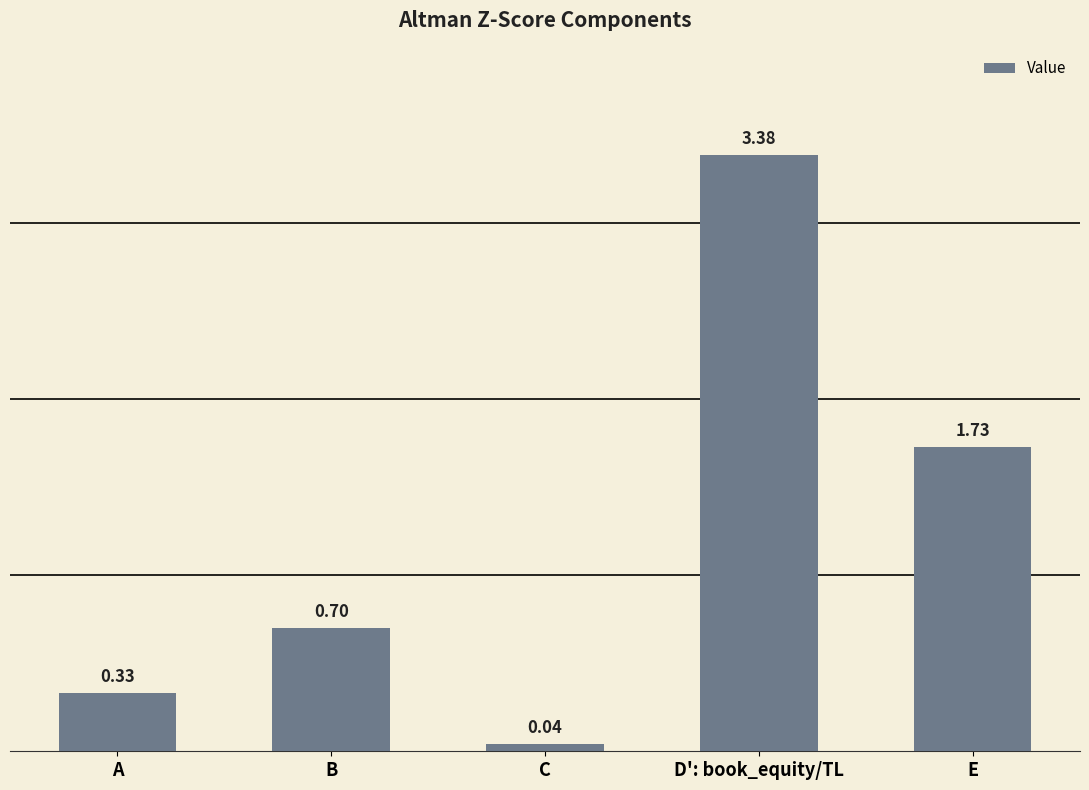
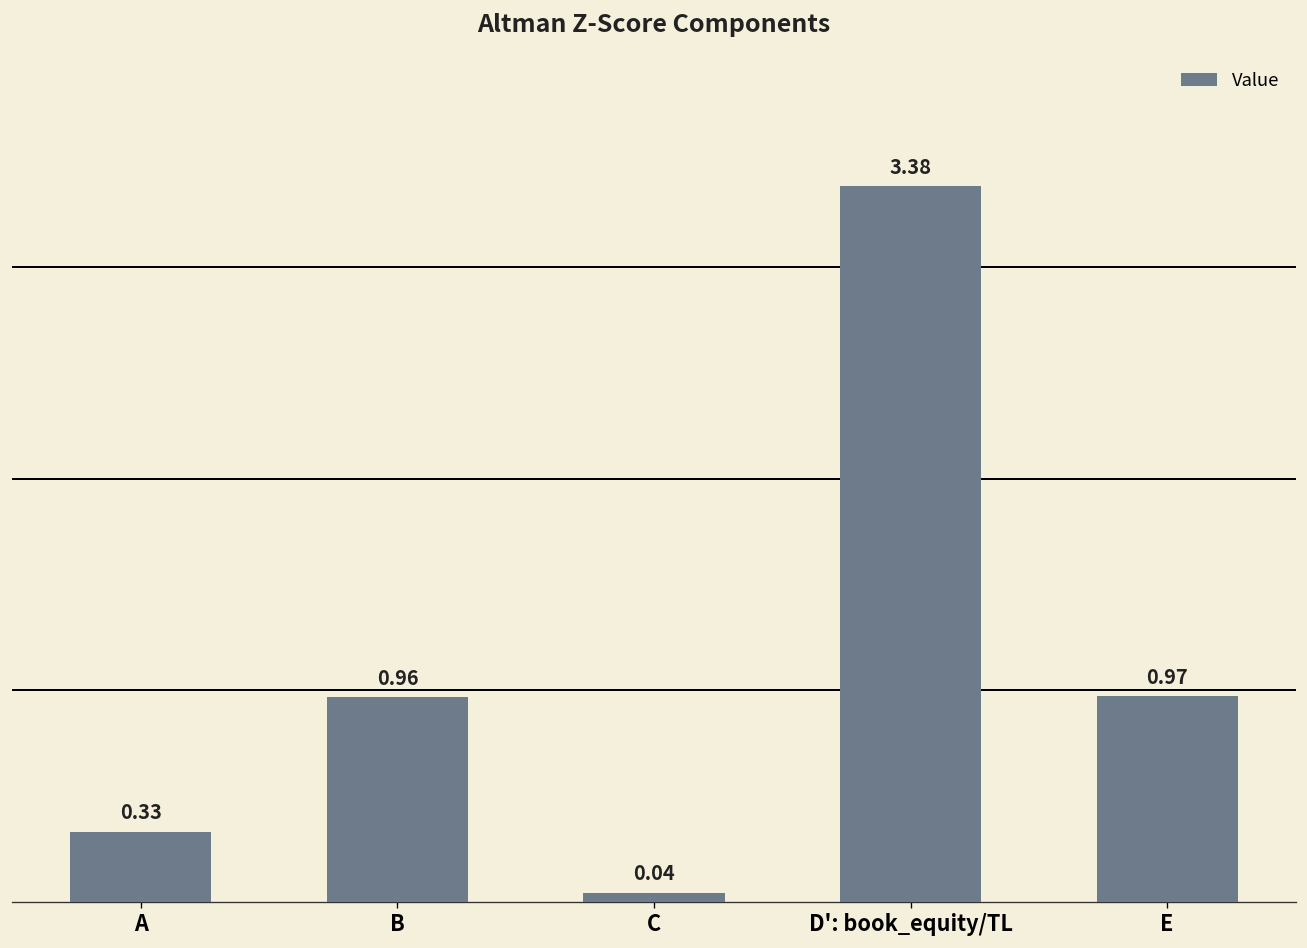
  {
    "A": 0.33,
-   "B": 0.70,
+   "B": 0.96,
    "C": 0.04,
    "D': book_equity/TL": 3.38,
-   "E": 1.73
+   "E": 0.97
  }
